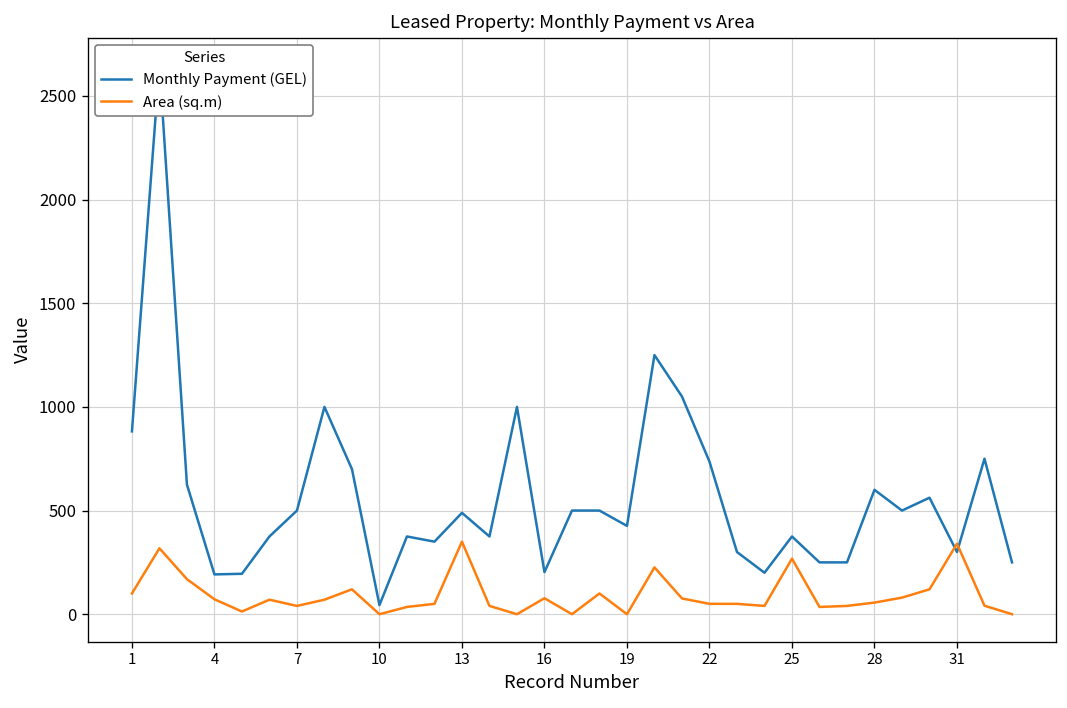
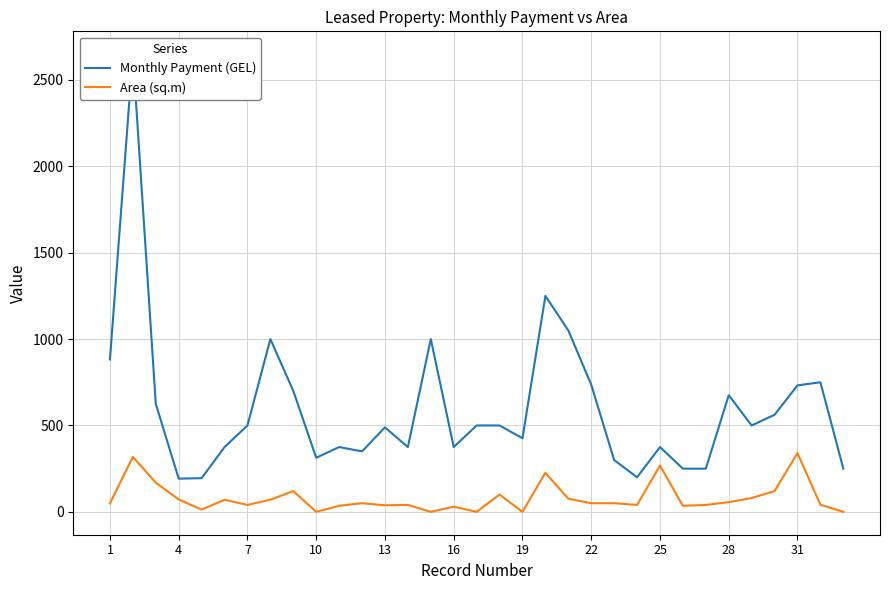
  {
    "Monthly Payment (GEL)": {
      "1": 880,
      "4": 190,
      "7": 500,
-     "10": 40,
+     "10": 310,
      "13": 490,
-     "16": 200,
+     "16": 380,
      "19": 430,
      "22": 740,
      "25": 380,
-     "28": 600,
-     "31": 300
+     "28": 680,
+     "31": 730
    },
    "Area (sq.m)": {
-     "1": 100,
+     "1": 50,
      "4": 70,
      "7": 40,
      "10": 0,
-     "13": 350,
-     "16": 80,
+     "13": 40,
+     "16": 30,
      "19": 0,
      "22": 50,
      "25": 270,
      "28": 60,
      "31": 340
    }
  }
